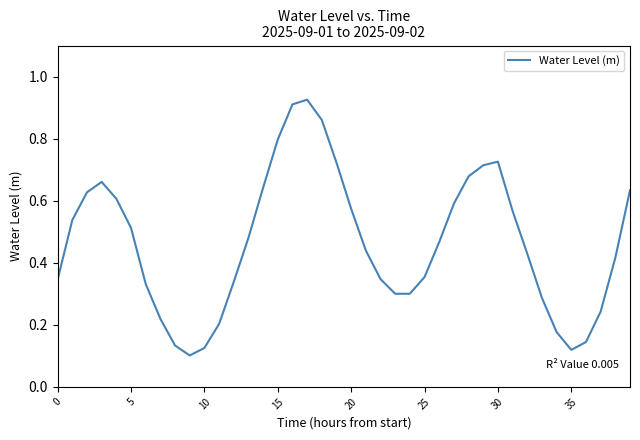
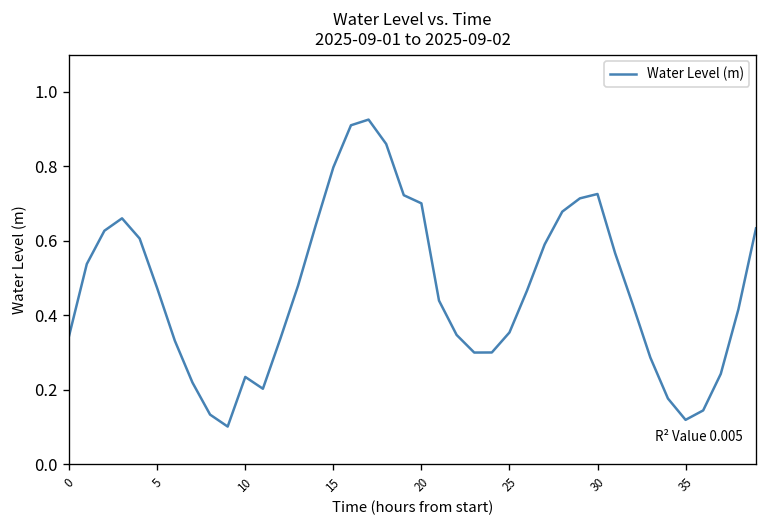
  {
    "0": 0.35,
-   "5": 0.51,
-   "10": 0.13,
+   "5": 0.47,
+   "10": 0.23,
    "15": 0.80,
-   "20": 0.57,
+   "20": 0.70,
    "25": 0.35,
    "30": 0.73
  }
